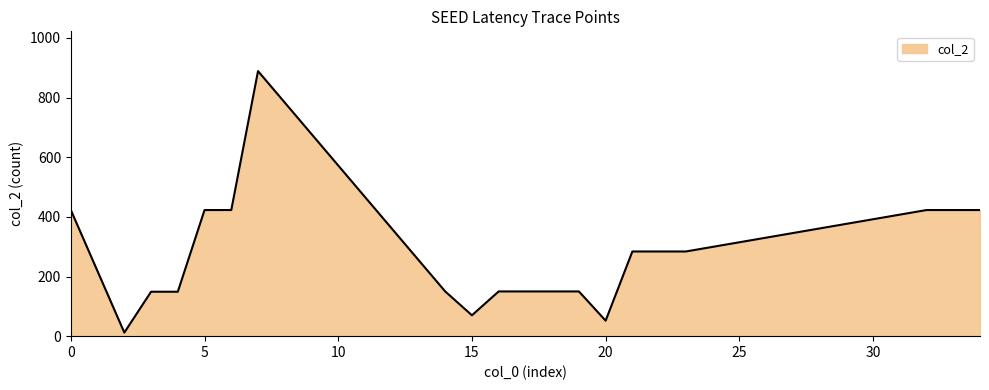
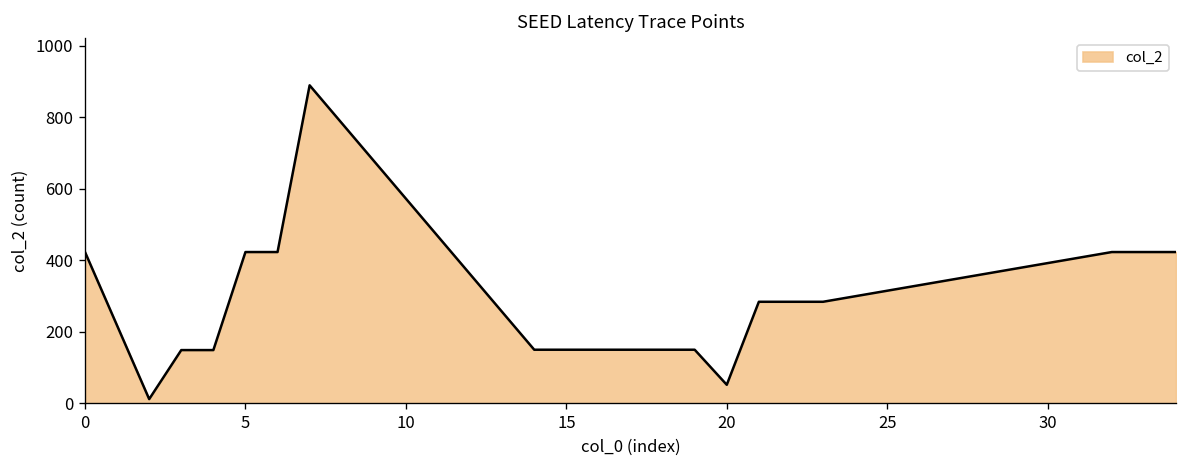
  {
    "0": 420,
    "5": 420,
-   "15": 70,
+   "15": 150,
    "20": 50
  }
